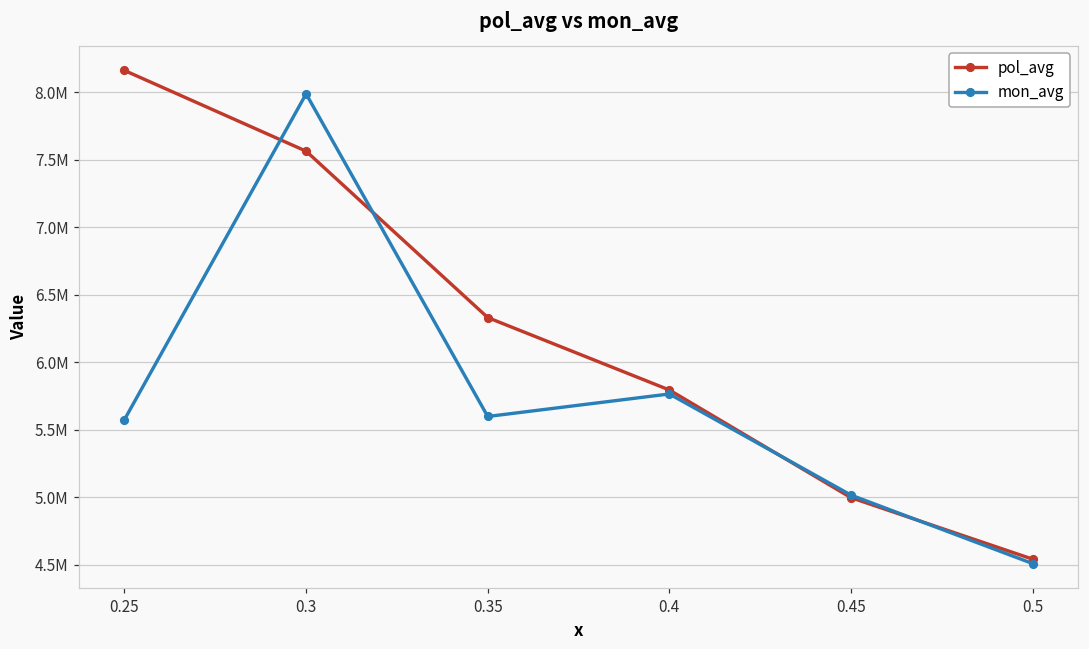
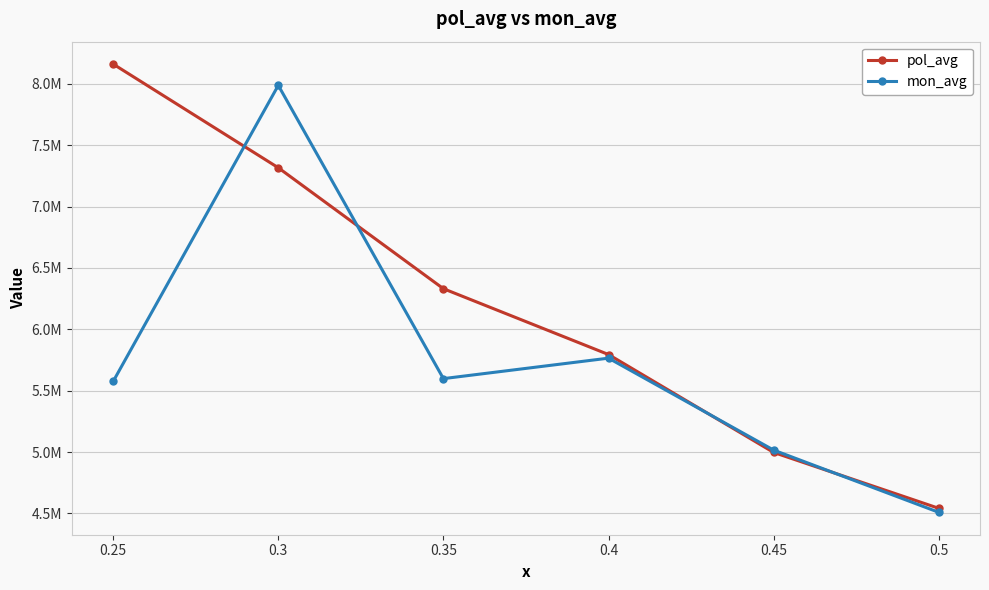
  {
    "pol_avg": {
      "0.25": 8160000,
-     "0.3": 7560000,
+     "0.3": 7320000,
      "0.35": 6330000,
      "0.4": 5790000,
      "0.5": 4540000
    },
    "mon_avg": {
      "0.25": 5580000,
      "0.3": 7990000,
      "0.35": 5600000,
      "0.4": 5770000,
      "0.5": 4510000
    }
  }
